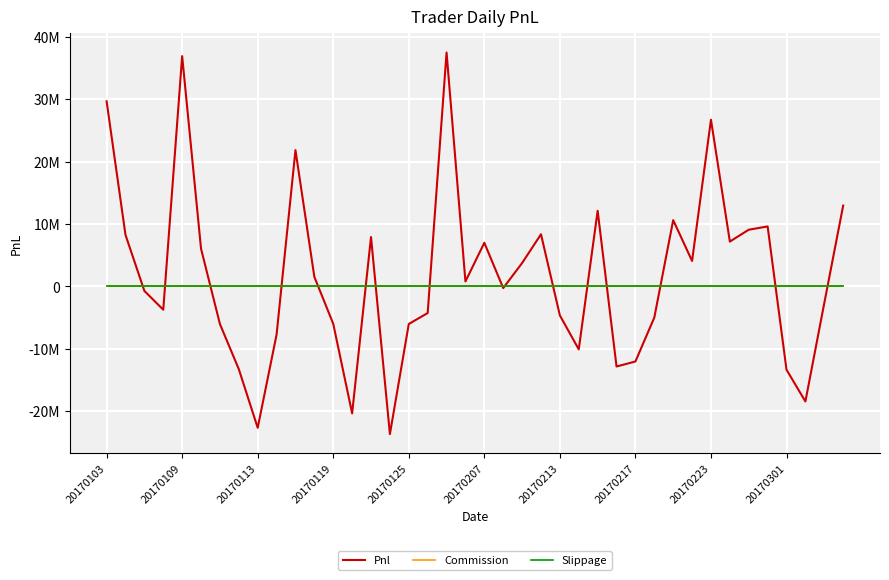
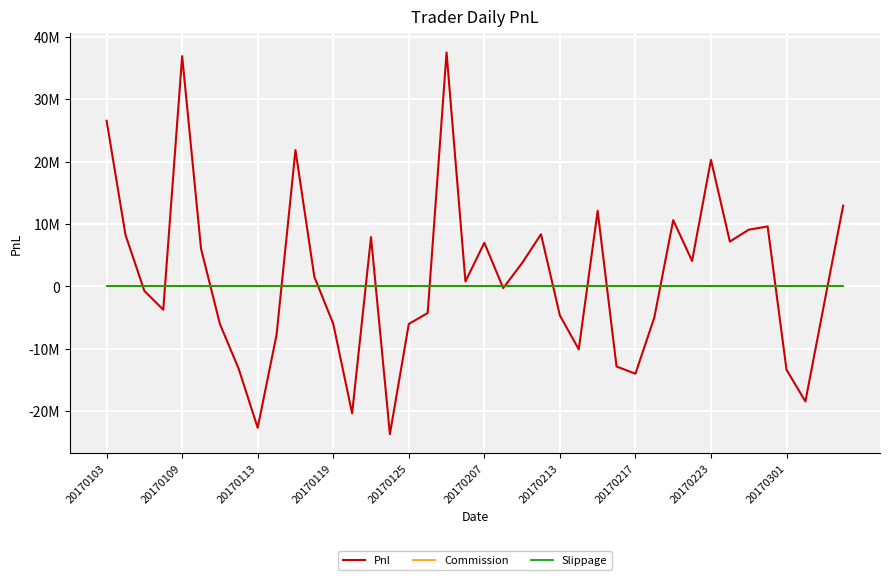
  {
    "Pnl": {
-     "20170103": 30000000,
+     "20170103": 27000000,
      "20170109": 37000000,
      "20170113": -23000000,
      "20170119": -6000000,
      "20170125": -6000000,
      "20170207": 7000000,
      "20170213": -5000000,
-     "20170217": -12000000,
-     "20170223": 27000000,
+     "20170217": -14000000,
+     "20170223": 20000000,
      "20170301": -13000000
    },
    "Slippage": {
      "20170103": 0,
      "20170109": 0,
      "20170113": 0,
      "20170119": 0,
      "20170125": 0,
      "20170207": 0,
      "20170213": 0,
      "20170217": 0,
      "20170223": 0,
      "20170301": 0
    }
  }
